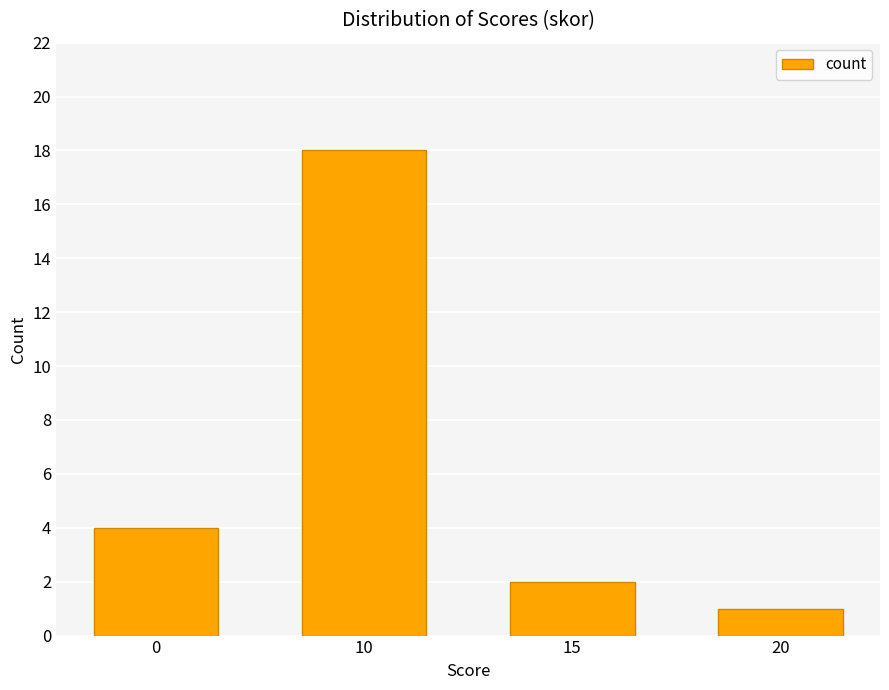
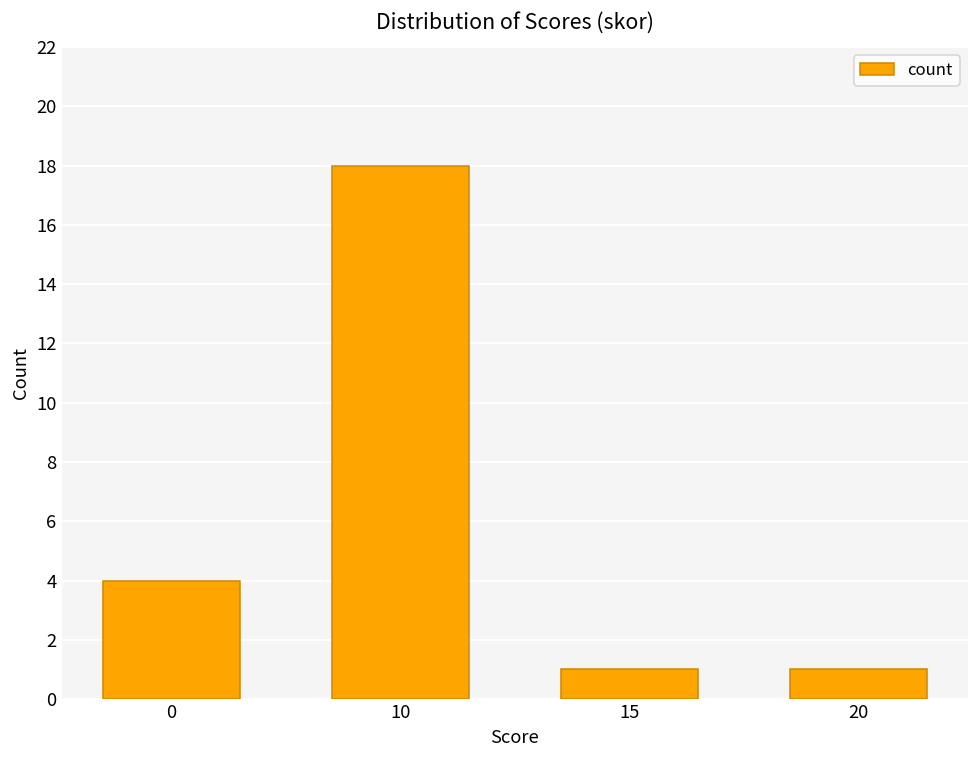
  {
    "0": 4,
    "10": 18,
-   "15": 2,
+   "15": 1,
    "20": 1
  }
